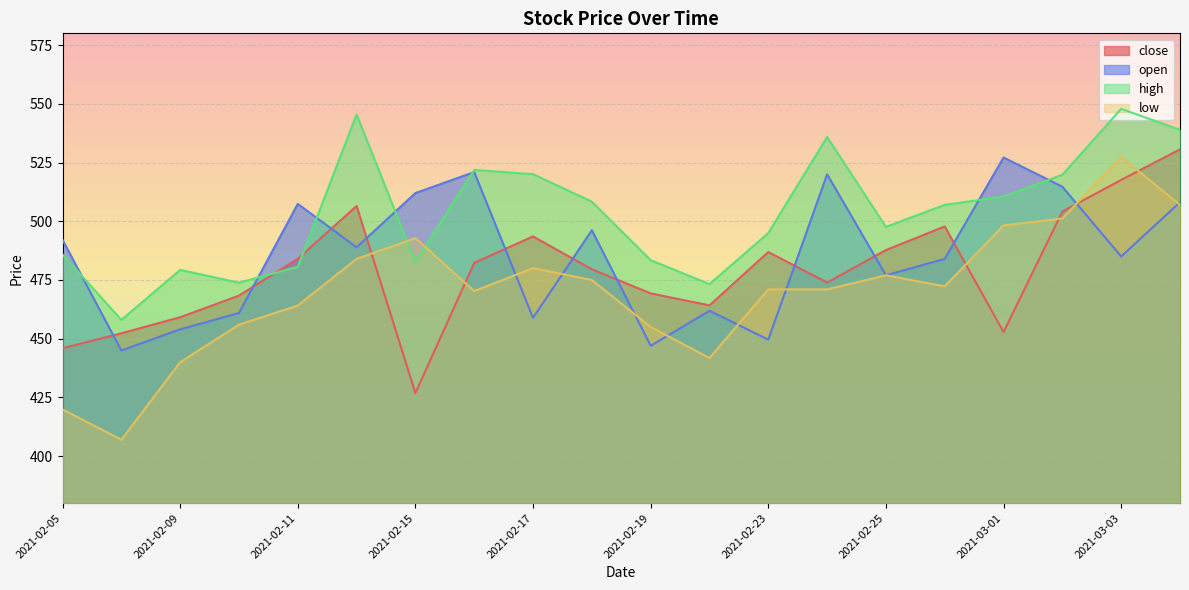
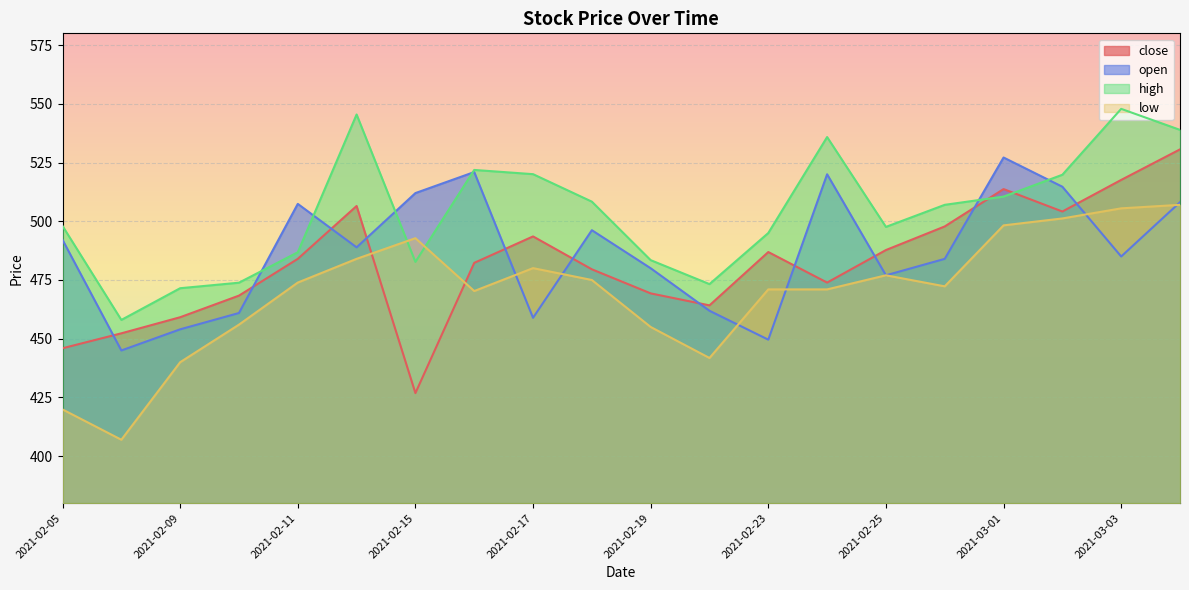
  {
    "close": {
      "2021-02-05": 446,
      "2021-02-09": 459,
      "2021-02-11": 484,
      "2021-02-15": 427,
      "2021-02-17": 494,
      "2021-02-19": 469,
      "2021-02-23": 487,
      "2021-02-25": 488,
-     "2021-03-01": 453,
+     "2021-03-01": 514,
      "2021-03-03": 518
    },
    "open": {
      "2021-02-05": 492,
      "2021-02-09": 454,
      "2021-02-11": 507,
      "2021-02-15": 512,
      "2021-02-17": 459,
-     "2021-02-19": 447,
+     "2021-02-19": 480,
      "2021-02-23": 450,
      "2021-03-01": 527,
      "2021-03-03": 485
    },
    "high": {
-     "2021-02-05": 486,
-     "2021-02-09": 479,
-     "2021-02-11": 481,
+     "2021-02-05": 498,
+     "2021-02-09": 472,
+     "2021-02-11": 487,
      "2021-02-15": 483,
      "2021-02-17": 520,
      "2021-02-19": 483,
      "2021-02-23": 495,
      "2021-02-25": 498,
      "2021-03-01": 511
    },
    "low": {
      "2021-02-05": 420,
      "2021-02-09": 440,
-     "2021-02-11": 464,
+     "2021-02-11": 474,
      "2021-02-15": 493,
      "2021-02-17": 480,
      "2021-02-19": 455,
      "2021-02-23": 471,
      "2021-03-01": 498,
-     "2021-03-03": 527
+     "2021-03-03": 506
    }
  }
